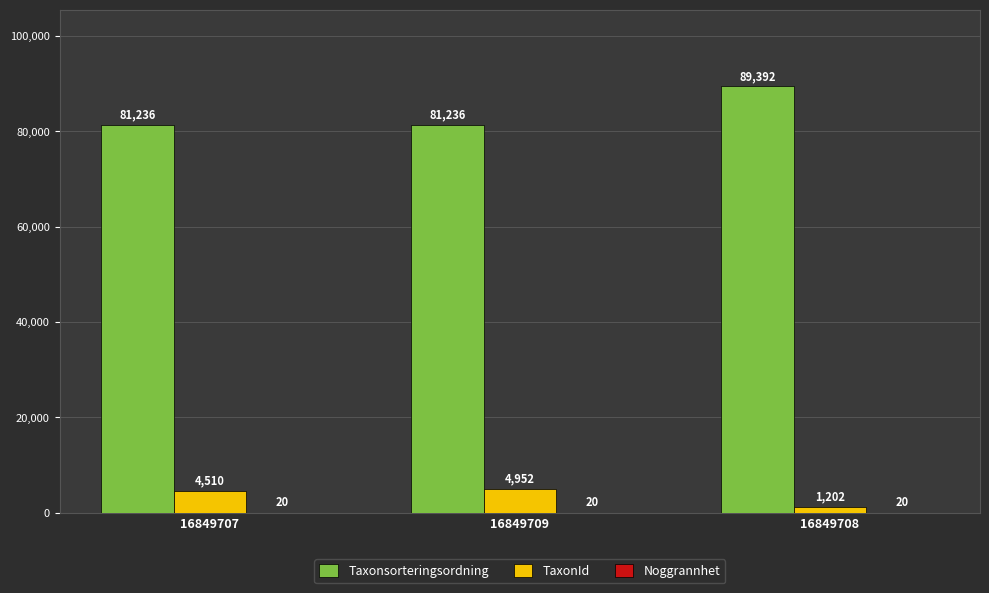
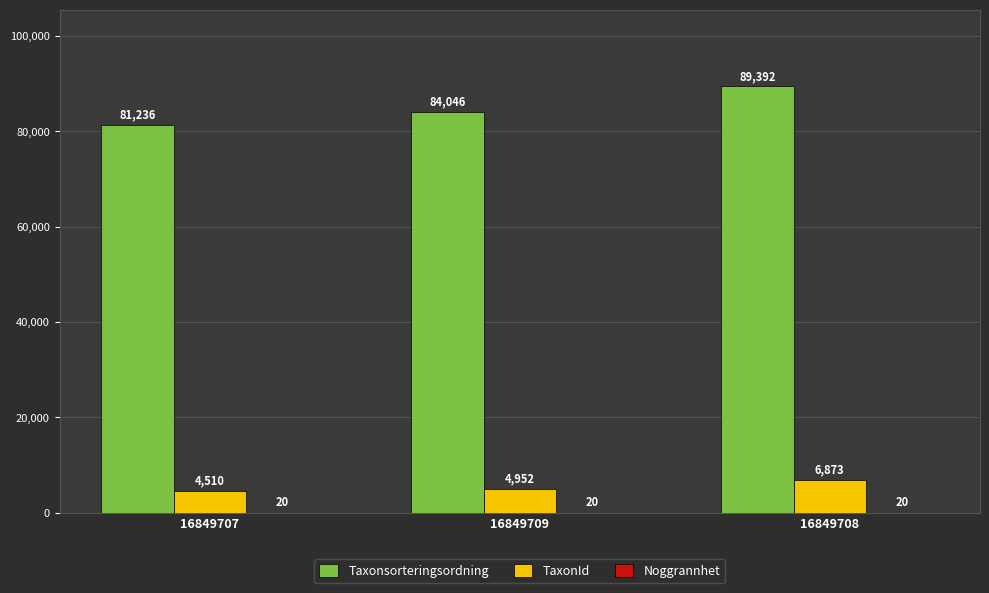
  {
    "Taxonsorteringsordning": {
      "16849707": "81,236",
-     "16849709": "81,236",
+     "16849709": "84,046",
      "16849708": "89,392"
    },
    "TaxonId": {
      "16849707": "4,510",
      "16849709": "4,952",
-     "16849708": "1,202"
+     "16849708": "6,873"
    },
    "Noggrannhet": {
      "16849707": "20",
      "16849709": "20",
      "16849708": "20"
    }
  }
